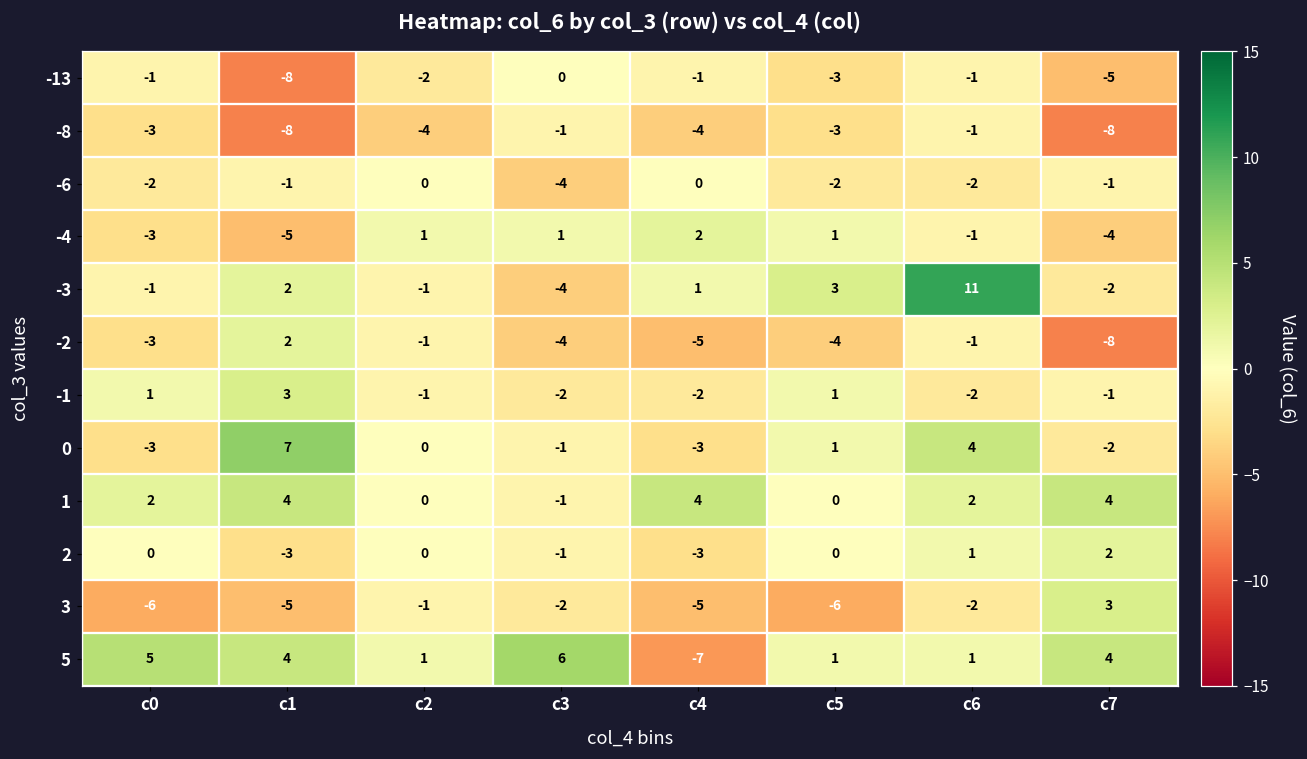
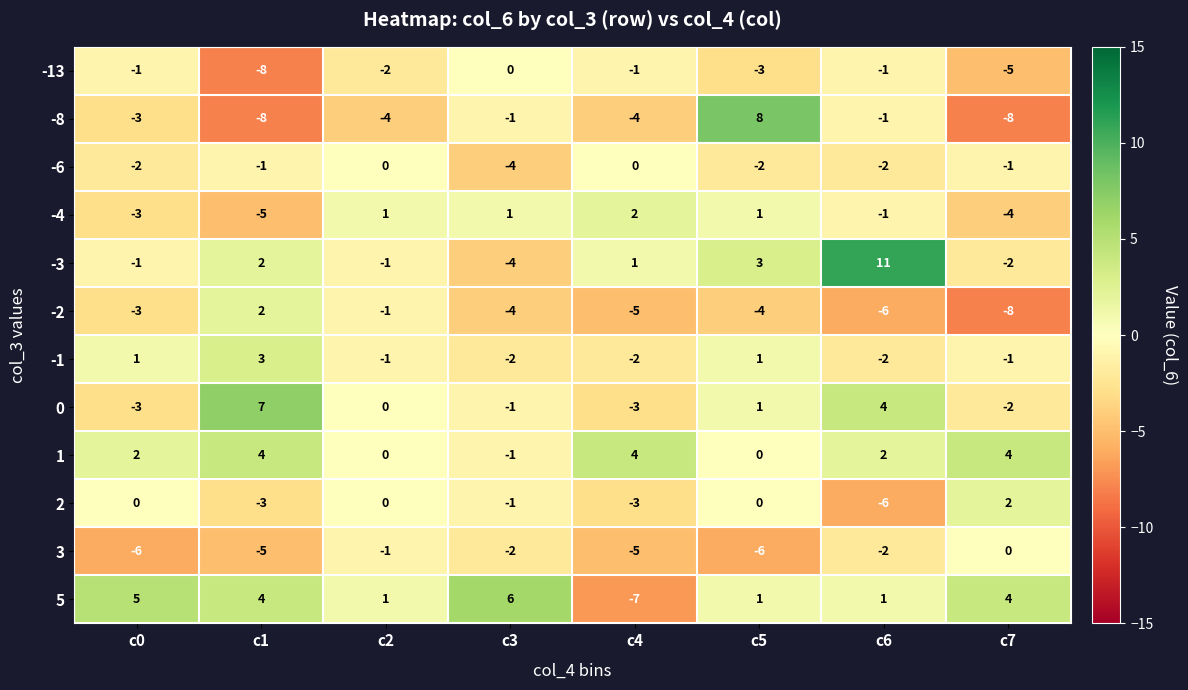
  {
    "-13": {
      "c0": -1,
      "c1": -8,
      "c2": -2,
      "c3": 0,
      "c4": -1,
      "c5": -3,
      "c6": -1,
      "c7": -5
    },
    "-8": {
      "c0": -3,
      "c1": -8,
      "c2": -4,
      "c3": -1,
      "c4": -4,
-     "c5": -3,
+     "c5": 8,
      "c6": -1,
      "c7": -8
    },
    "-6": {
      "c0": -2,
      "c1": -1,
      "c2": 0,
      "c3": -4,
      "c4": 0,
      "c5": -2,
      "c6": -2,
      "c7": -1
    },
    "-4": {
      "c0": -3,
      "c1": -5,
      "c2": 1,
      "c3": 1,
      "c4": 2,
      "c5": 1,
      "c6": -1,
      "c7": -4
    },
    "-3": {
      "c0": -1,
      "c1": 2,
      "c2": -1,
      "c3": -4,
      "c4": 1,
      "c5": 3,
      "c6": 11,
      "c7": -2
    },
    "-2": {
      "c0": -3,
      "c1": 2,
      "c2": -1,
      "c3": -4,
      "c4": -5,
      "c5": -4,
-     "c6": -1,
+     "c6": -6,
      "c7": -8
    },
    "-1": {
      "c0": 1,
      "c1": 3,
      "c2": -1,
      "c3": -2,
      "c4": -2,
      "c5": 1,
      "c6": -2,
      "c7": -1
    },
    "0": {
      "c0": -3,
      "c1": 7,
      "c2": 0,
      "c3": -1,
      "c4": -3,
      "c5": 1,
      "c6": 4,
      "c7": -2
    },
    "1": {
      "c0": 2,
      "c1": 4,
      "c2": 0,
      "c3": -1,
      "c4": 4,
      "c5": 0,
      "c6": 2,
      "c7": 4
    },
    "2": {
      "c0": 0,
      "c1": -3,
      "c2": 0,
      "c3": -1,
      "c4": -3,
      "c5": 0,
-     "c6": 1,
+     "c6": -6,
      "c7": 2
    },
    "3": {
      "c0": -6,
      "c1": -5,
      "c2": -1,
      "c3": -2,
      "c4": -5,
      "c5": -6,
      "c6": -2,
-     "c7": 3
+     "c7": 0
    },
    "5": {
      "c0": 5,
      "c1": 4,
      "c2": 1,
      "c3": 6,
      "c4": -7,
      "c5": 1,
      "c6": 1,
      "c7": 4
    }
  }
